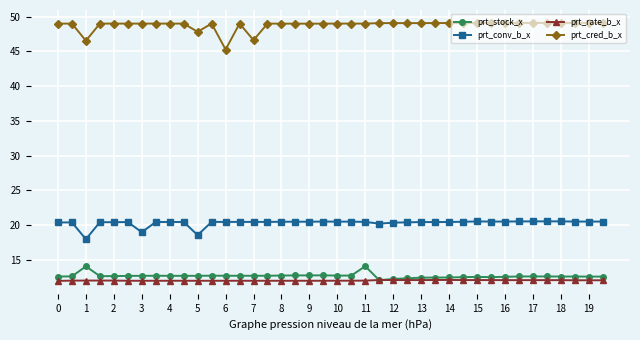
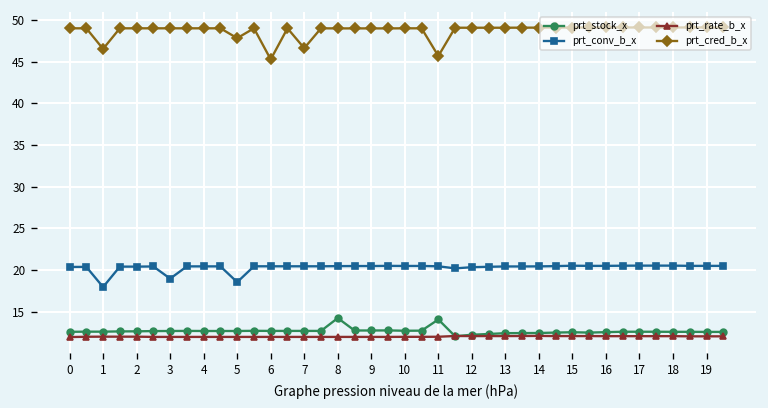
  {
    "prt_stock_x": {
      "0": 13,
-     "1": 14,
+     "1": 13,
      "2": 13,
      "3": 13,
      "4": 13,
      "5": 13,
      "6": 13,
      "7": 13,
-     "8": 13,
+     "8": 14,
      "9": 13,
      "10": 13,
      "11": 14,
      "15": 13,
      "16": 13,
      "17": 13,
      "18": 13,
      "19": 13
    },
    "prt_conv_b_x": {
      "0": 20,
      "1": 18,
      "2": 20,
      "3": 19,
      "4": 20,
      "5": 19,
      "6": 20,
      "7": 20,
      "8": 20,
      "9": 20,
      "10": 20,
      "11": 20,
      "12": 20,
      "13": 20,
      "14": 20,
      "15": 21,
      "16": 21,
      "17": 21,
      "18": 21,
      "19": 21
    },
    "prt_rate_b_x": {
      "0": 12,
      "1": 12,
      "2": 12,
      "3": 12,
      "4": 12,
      "5": 12,
      "6": 12,
      "7": 12,
      "8": 12,
      "9": 12,
      "10": 12,
      "11": 12,
      "15": 12,
      "16": 12,
      "17": 12,
      "18": 12,
      "19": 12
    },
    "prt_cred_b_x": {
      "0": 49,
      "1": 47,
      "2": 49,
      "3": 49,
      "4": 49,
      "5": 48,
      "6": 45,
      "7": 47,
      "8": 49,
      "9": 49,
      "10": 49,
-     "11": 49,
+     "11": 46,
      "12": 49,
      "13": 49,
      "14": 49
    }
  }
